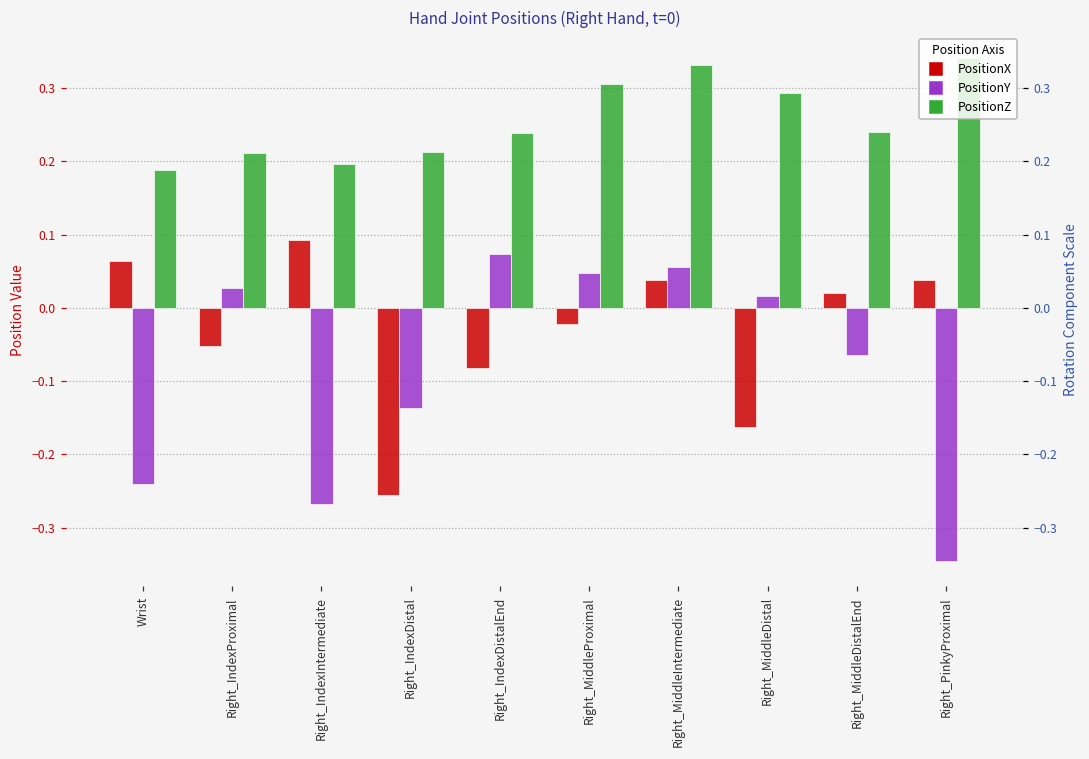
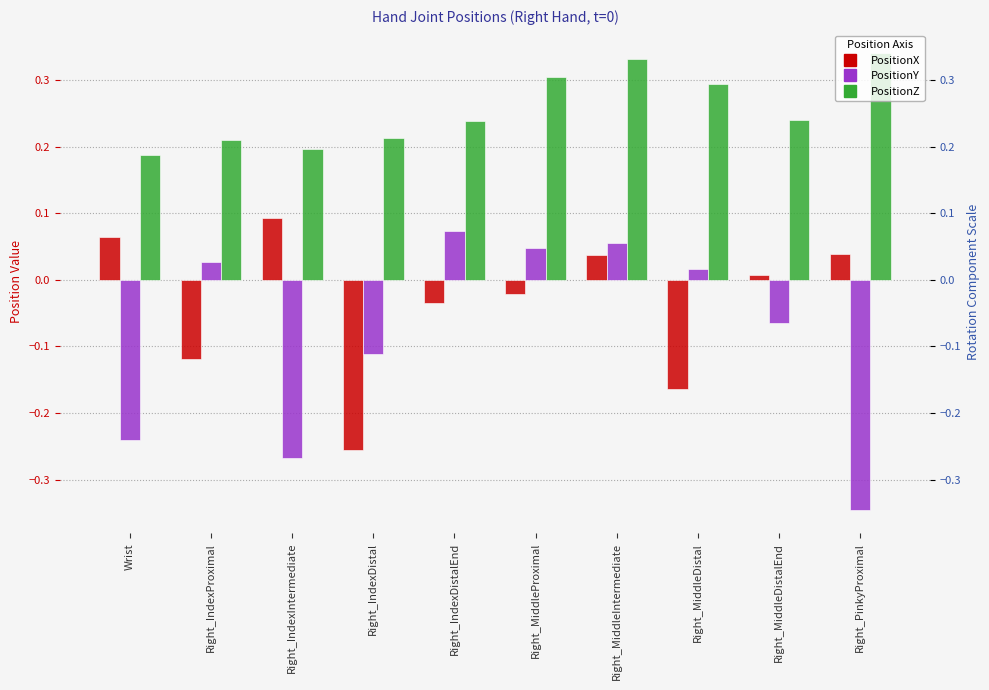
  {
    "PositionX": {
      "Wrist": 0.06,
-     "Right_IndexProximal": -0.05,
+     "Right_IndexProximal": -0.12,
      "Right_IndexIntermediate": 0.09,
      "Right_IndexDistal": -0.26,
-     "Right_IndexDistalEnd": -0.08,
+     "Right_IndexDistalEnd": -0.04,
      "Right_MiddleProximal": -0.02,
      "Right_MiddleIntermediate": 0.04,
      "Right_MiddleDistal": -0.16,
-     "Right_MiddleDistalEnd": 0.02,
+     "Right_MiddleDistalEnd": 0.01,
      "Right_PinkyProximal": 0.04
    },
    "PositionY": {
      "Wrist": -0.24,
      "Right_IndexProximal": 0.03,
      "Right_IndexIntermediate": -0.27,
-     "Right_IndexDistal": -0.14,
+     "Right_IndexDistal": -0.11,
      "Right_IndexDistalEnd": 0.07,
      "Right_MiddleProximal": 0.05,
      "Right_MiddleIntermediate": 0.06,
      "Right_MiddleDistal": 0.02,
      "Right_MiddleDistalEnd": -0.06,
      "Right_PinkyProximal": -0.35
    },
    "PositionZ": {
      "Wrist": 0.19,
      "Right_IndexProximal": 0.21,
      "Right_IndexIntermediate": 0.20,
      "Right_IndexDistal": 0.21,
      "Right_IndexDistalEnd": 0.24,
      "Right_MiddleProximal": 0.30,
      "Right_MiddleIntermediate": 0.33,
      "Right_MiddleDistal": 0.29,
      "Right_MiddleDistalEnd": 0.24
    }
  }
